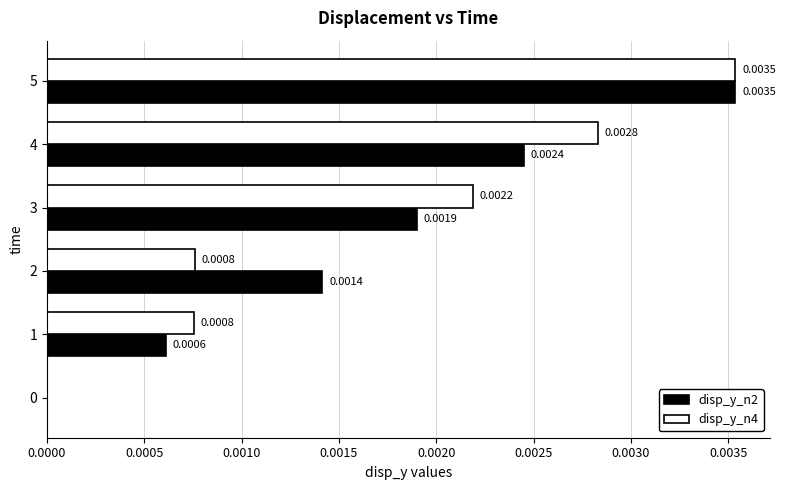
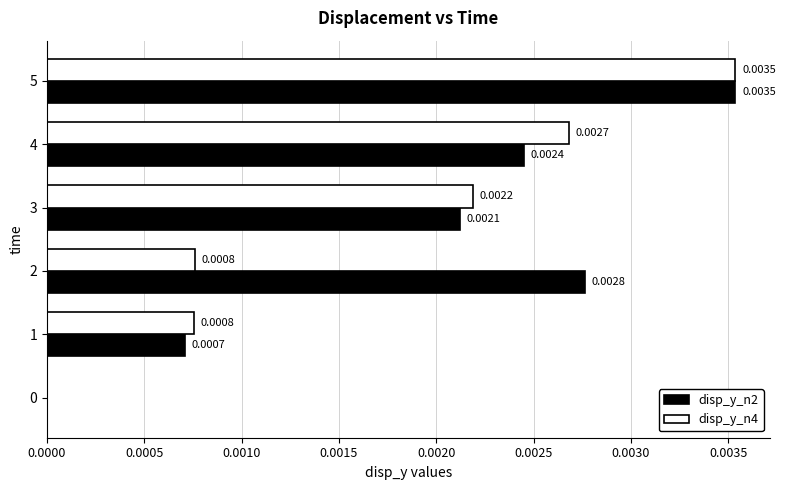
  {
    "disp_y_n2": {
      "5": 0.0035,
      "4": 0.0024,
-     "3": 0.0019,
-     "2": 0.0014,
-     "1": 0.0006
+     "3": 0.0021,
+     "2": 0.0028,
+     "1": 0.0007
    },
    "disp_y_n4": {
      "5": 0.0035,
-     "4": 0.0028,
+     "4": 0.0027,
      "3": 0.0022,
      "2": 0.0008,
      "1": 0.0008
    }
  }
